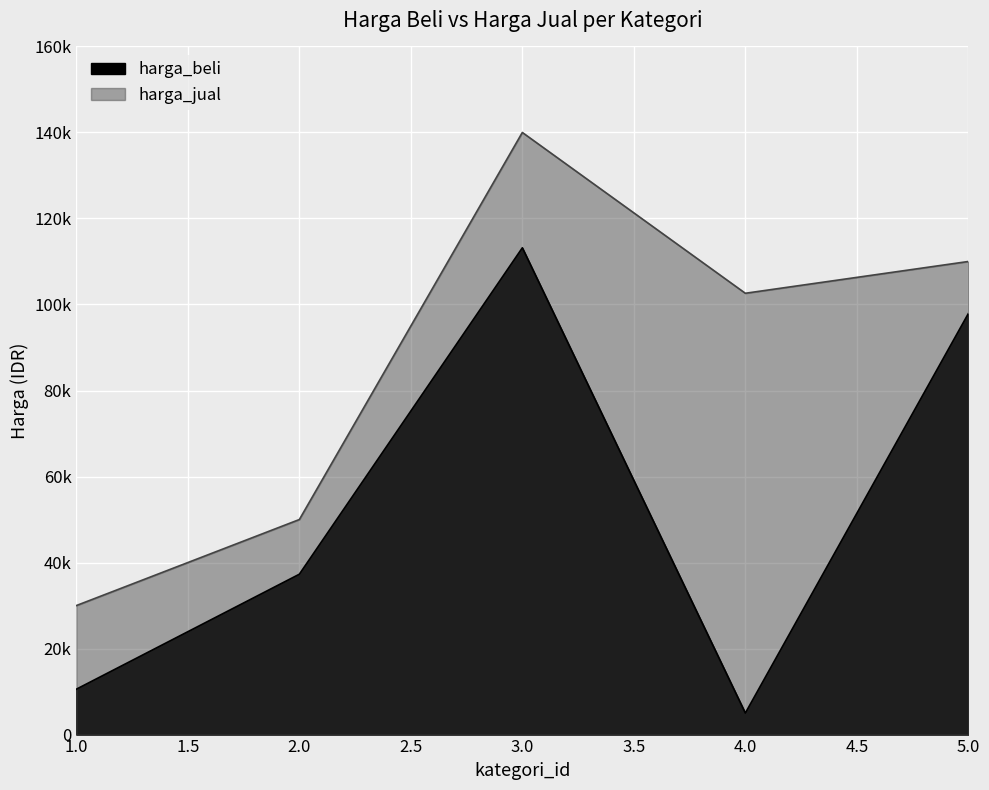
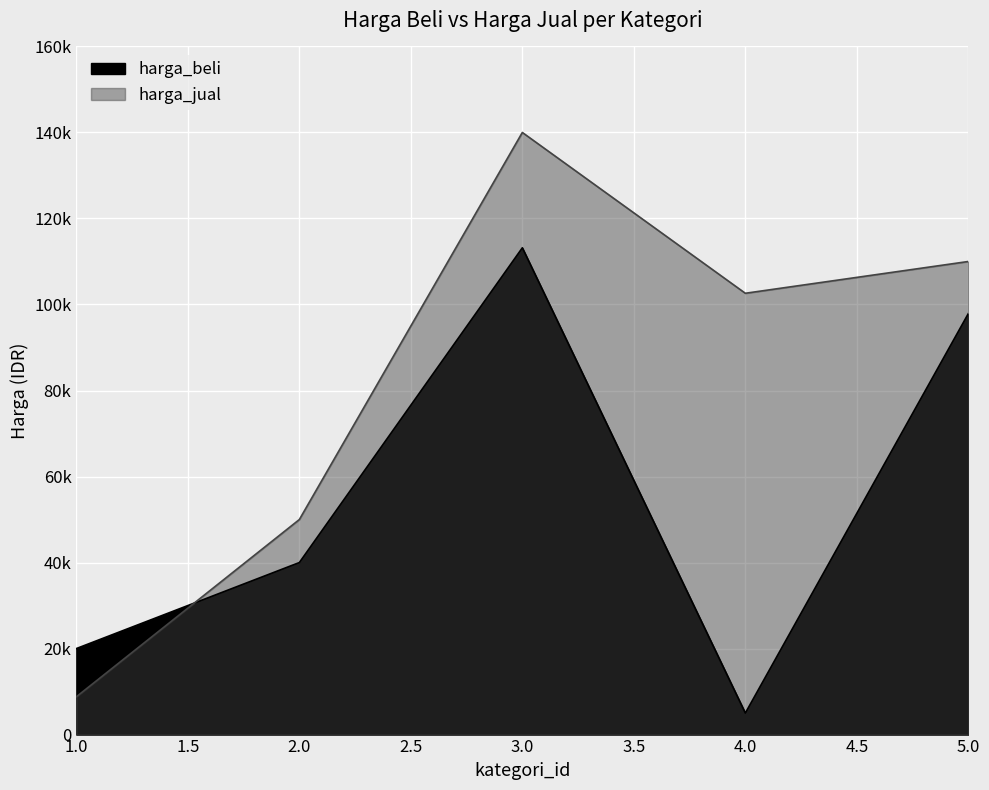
  {
    "harga_beli": {
-     "1.0": 11000,
-     "2.0": 37000,
+     "1.0": 20000,
+     "2.0": 40000,
      "3.0": 113000,
      "4.0": 5000,
      "5.0": 98000
    },
    "harga_jual": {
-     "1.0": 30000,
+     "1.0": 9000,
      "2.0": 50000,
      "3.0": 140000,
      "4.0": 103000,
      "5.0": 110000
    }
  }
